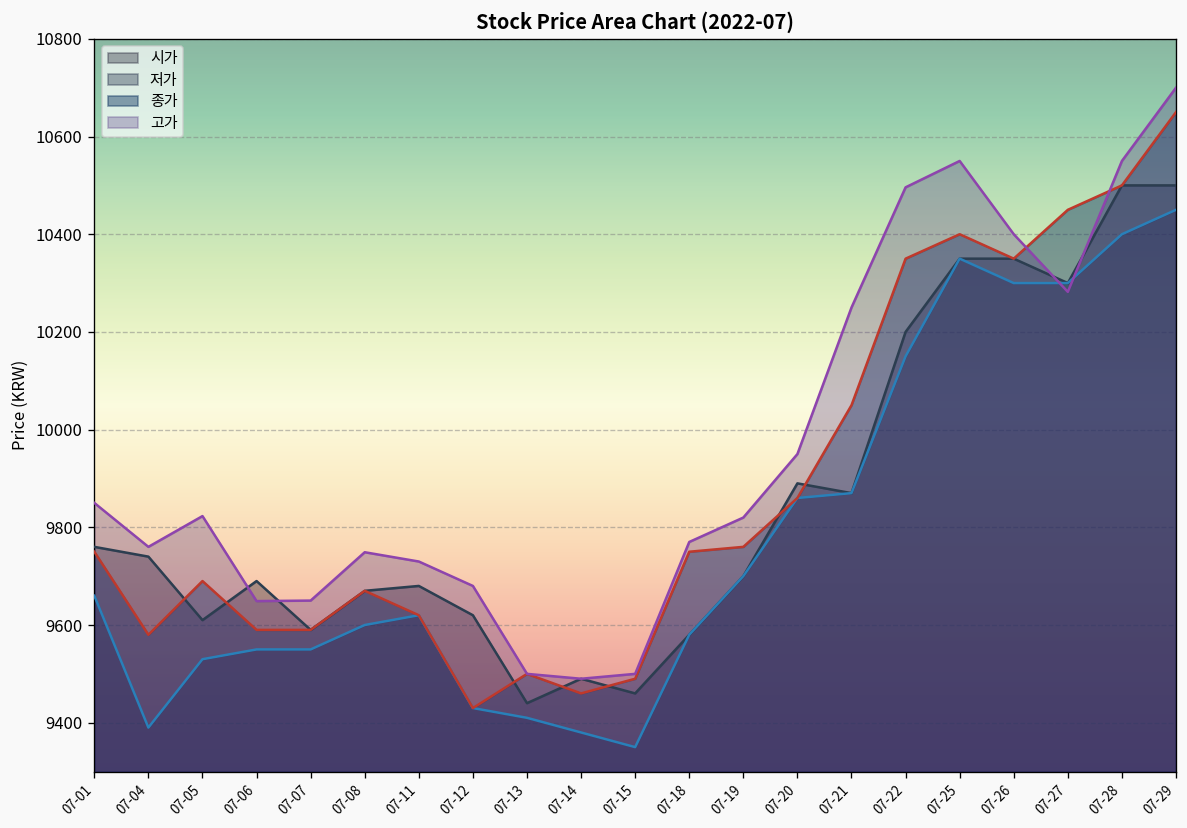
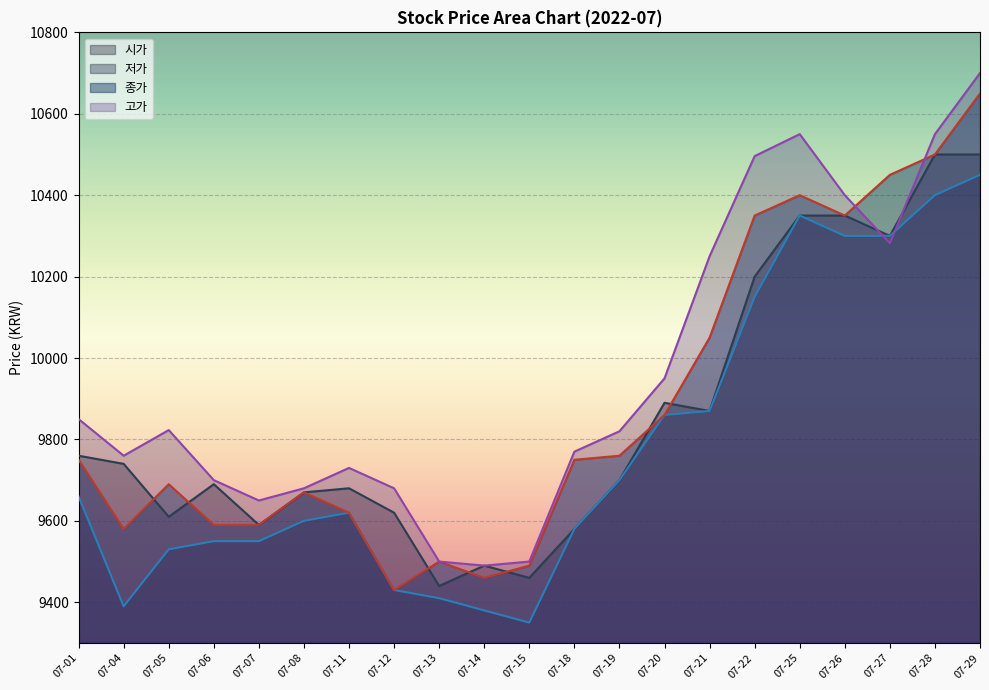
  {
    "고가": {
      "07-01": 9850,
      "07-04": 9760,
      "07-05": 9820,
-     "07-06": 9650,
+     "07-06": 9700,
      "07-07": 9650,
-     "07-08": 9750,
+     "07-08": 9680,
      "07-11": 9730,
      "07-12": 9680,
      "07-15": 9500,
      "07-18": 9770,
      "07-19": 9820,
      "07-20": 9950,
      "07-21": 10250,
      "07-22": 10500,
      "07-25": 10550,
      "07-26": 10400,
      "07-27": 10280,
      "07-28": 10550,
      "07-29": 10700
    }
  }
